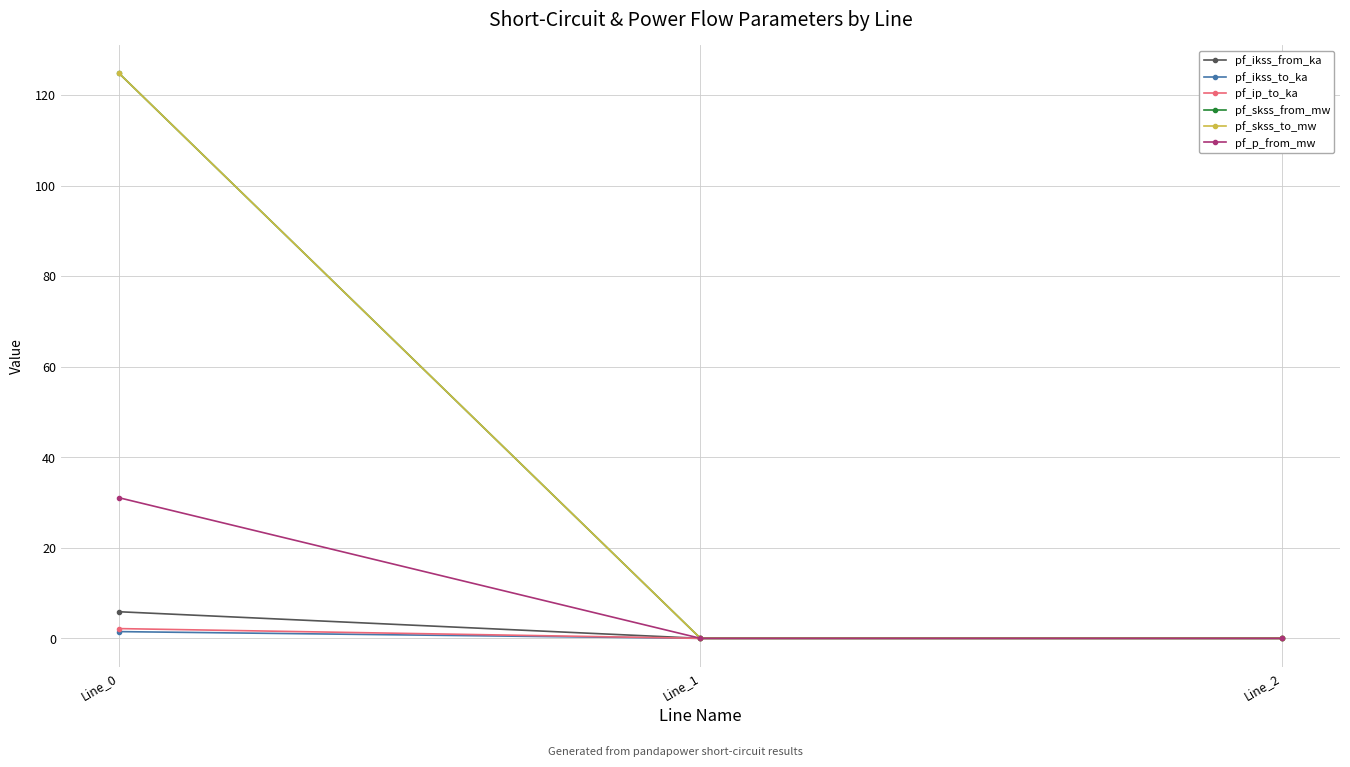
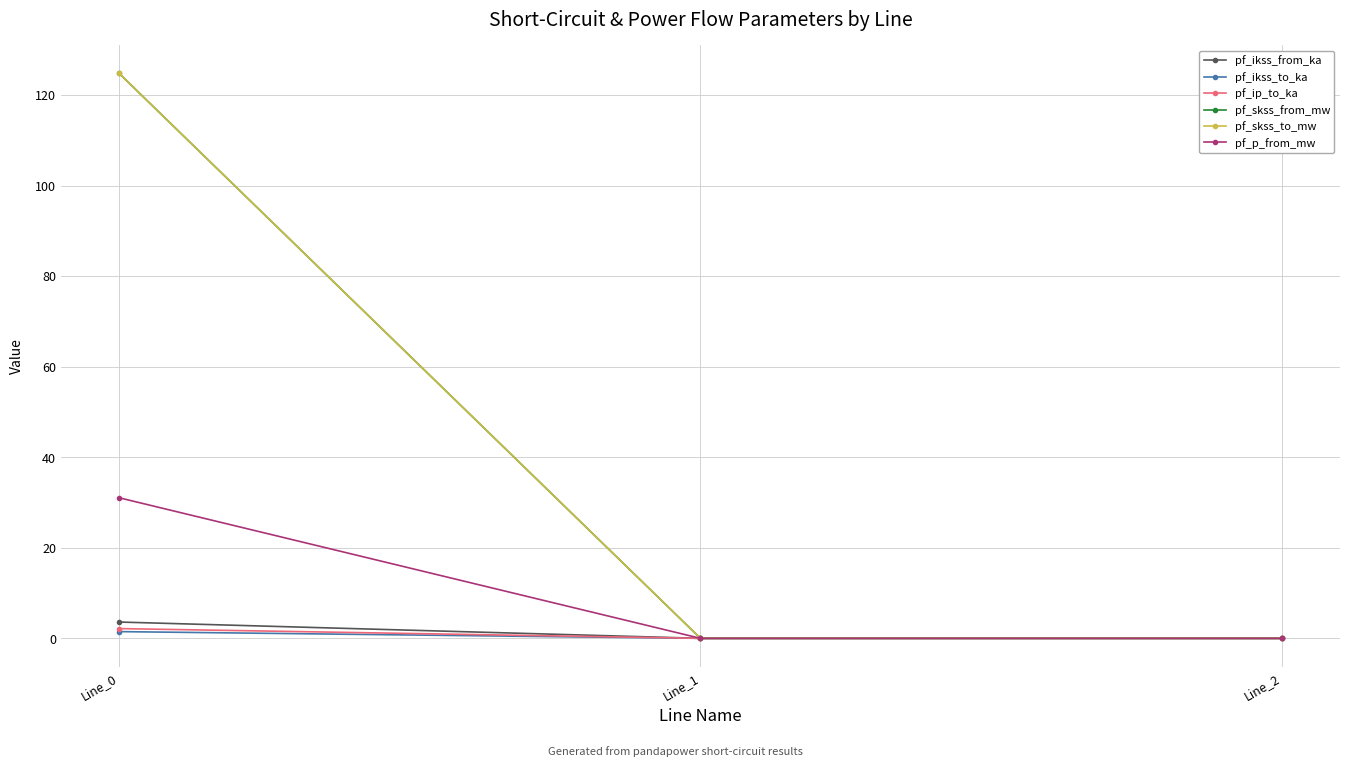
  {
    "pf_ikss_from_ka": {
-     "Line_0": 6
+     "Line_0": 4
    },
    "pf_ikss_to_ka": {
      "Line_0": 1
    },
    "pf_ip_to_ka": {
      "Line_0": 2
    },
    "pf_skss_to_mw": {
      "Line_0": 125
    },
    "pf_p_from_mw": {
      "Line_0": 31
    }
  }
